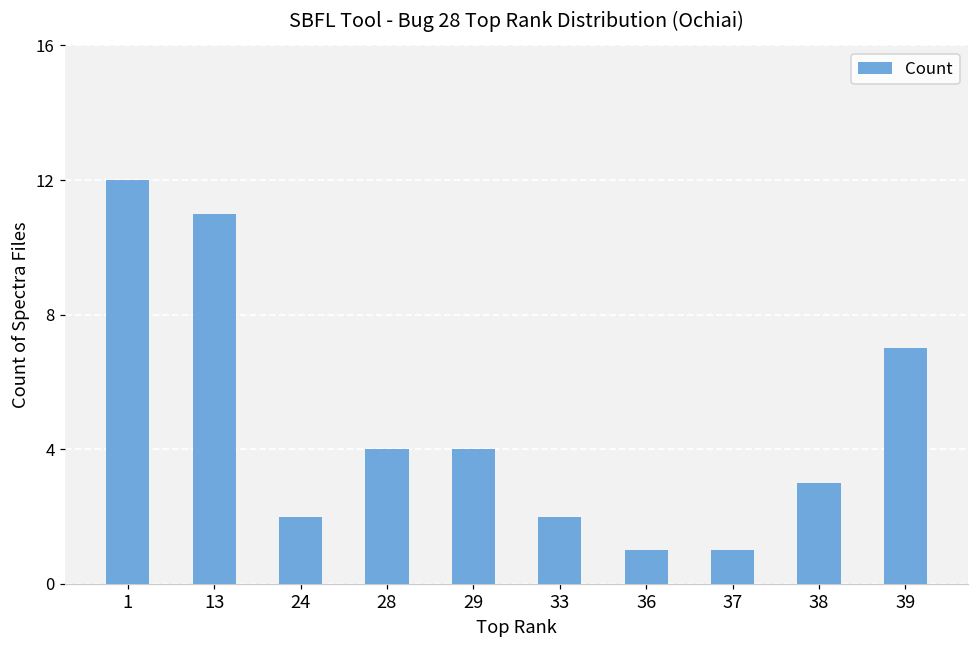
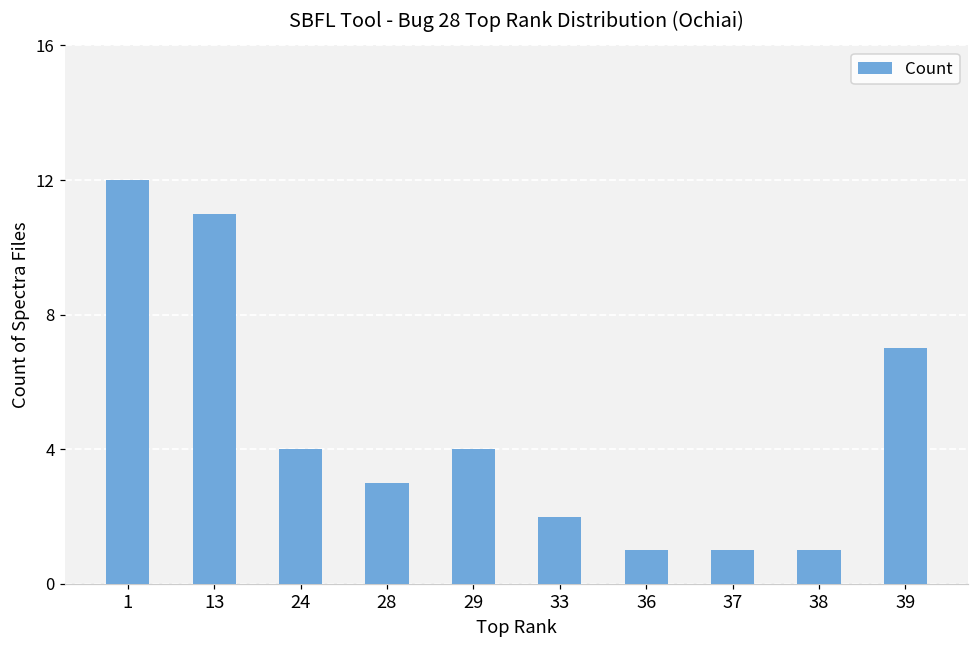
  {
    "1": 12,
    "13": 11,
-   "24": 2,
-   "28": 4,
+   "24": 4,
+   "28": 3,
    "29": 4,
    "33": 2,
    "36": 1,
    "37": 1,
-   "38": 3,
+   "38": 1,
    "39": 7
  }
